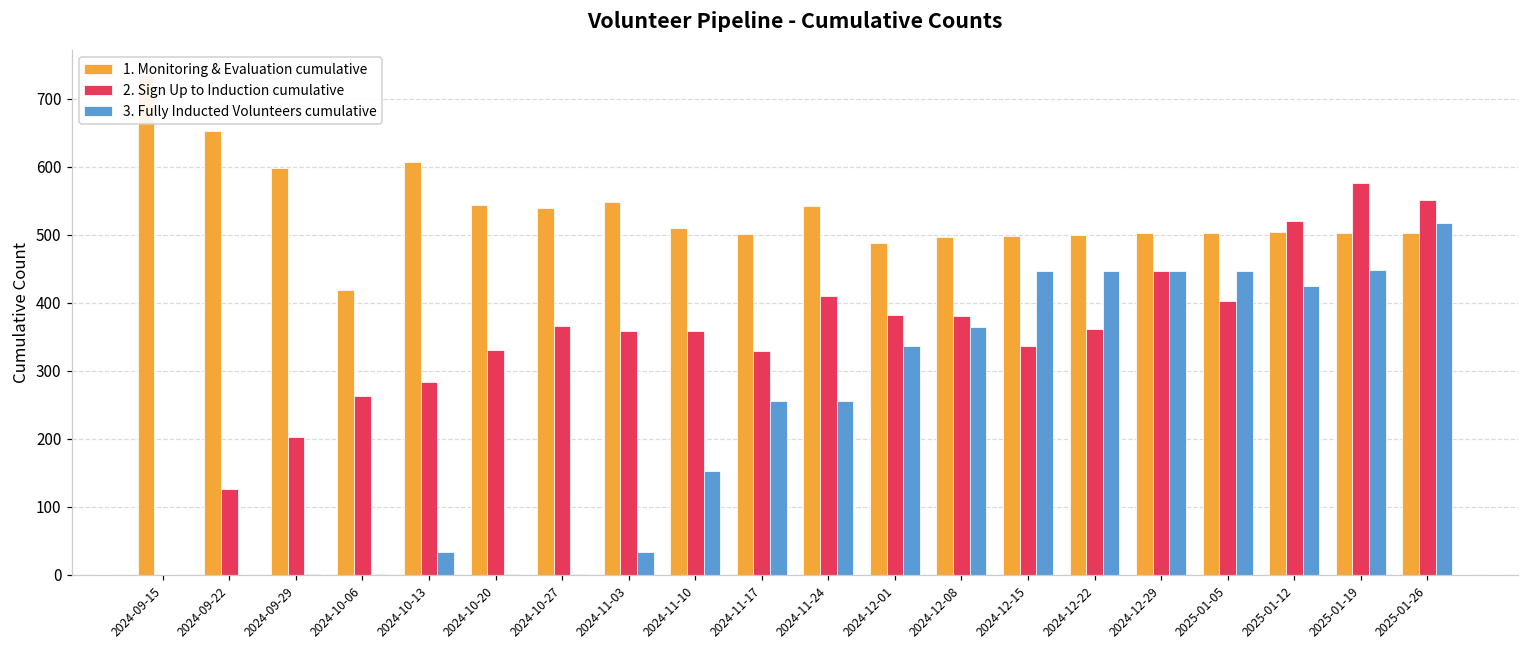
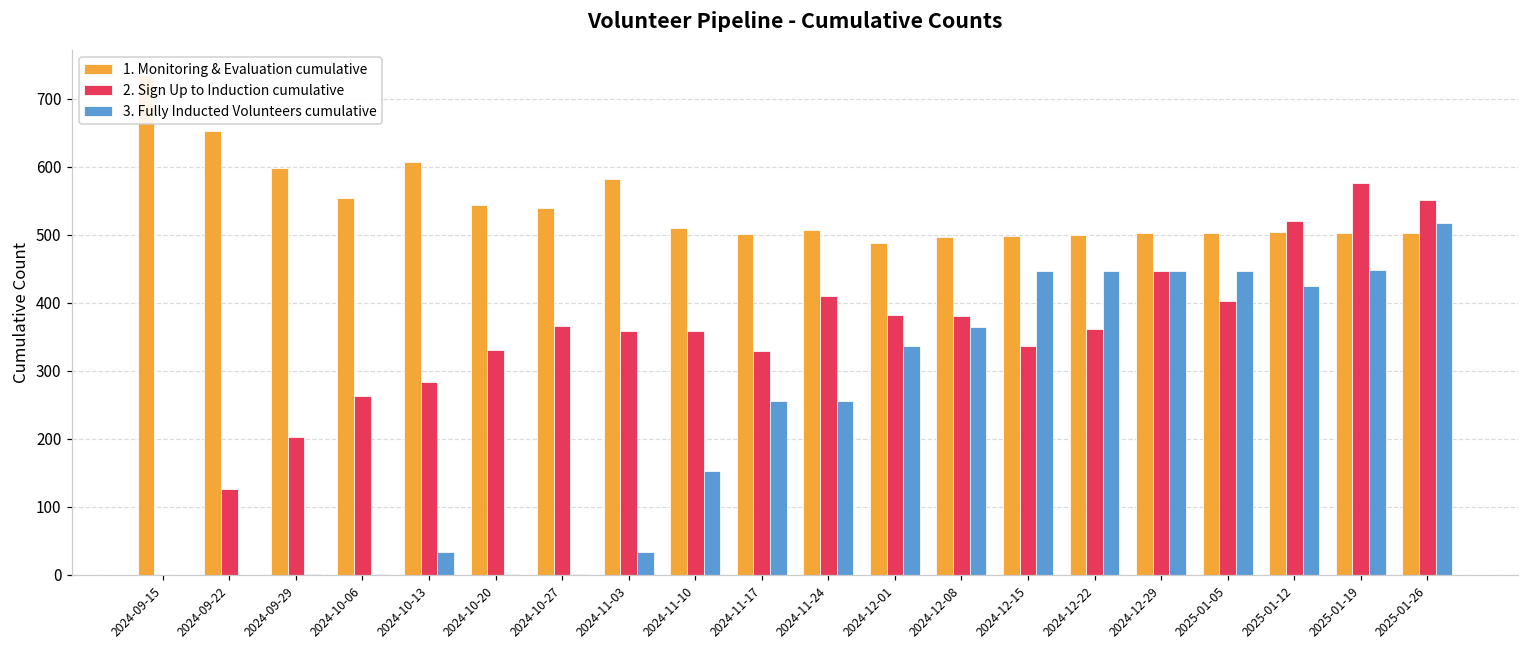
  {
    "1. Monitoring & Evaluation cumulative": {
      "2024-09-22": 650,
      "2024-09-29": 600,
-     "2024-10-06": 420,
+     "2024-10-06": 550,
      "2024-10-13": 610,
      "2024-10-20": 540,
      "2024-10-27": 540,
-     "2024-11-03": 550,
+     "2024-11-03": 580,
      "2024-11-10": 510,
      "2024-11-17": 500,
-     "2024-11-24": 540,
+     "2024-11-24": 510,
      "2024-12-01": 490,
      "2024-12-08": 500,
      "2024-12-15": 500,
      "2024-12-22": 500,
      "2024-12-29": 500,
      "2025-01-05": 500,
      "2025-01-12": 500,
      "2025-01-19": 500,
      "2025-01-26": 500
    },
    "2. Sign Up to Induction cumulative": {
      "2024-09-15": 0,
      "2024-09-22": 130,
      "2024-09-29": 200,
      "2024-10-06": 260,
      "2024-10-13": 280,
      "2024-10-20": 330,
      "2024-10-27": 370,
      "2024-11-03": 360,
      "2024-11-10": 360,
      "2024-11-17": 330,
      "2024-11-24": 410,
      "2024-12-01": 380,
      "2024-12-08": 380,
      "2024-12-15": 340,
      "2024-12-22": 360,
      "2024-12-29": 450,
      "2025-01-05": 400,
      "2025-01-12": 520,
      "2025-01-19": 580,
      "2025-01-26": 550
    },
    "3. Fully Inducted Volunteers cumulative": {
      "2024-09-15": 0,
      "2024-09-22": 0,
      "2024-10-13": 30,
      "2024-11-03": 30,
      "2024-11-10": 150,
      "2024-11-17": 260,
      "2024-11-24": 260,
      "2024-12-01": 340,
      "2024-12-08": 360,
      "2024-12-15": 450,
      "2024-12-22": 450,
      "2024-12-29": 450,
      "2025-01-05": 450,
      "2025-01-12": 420,
      "2025-01-19": 450,
      "2025-01-26": 520
    }
  }
